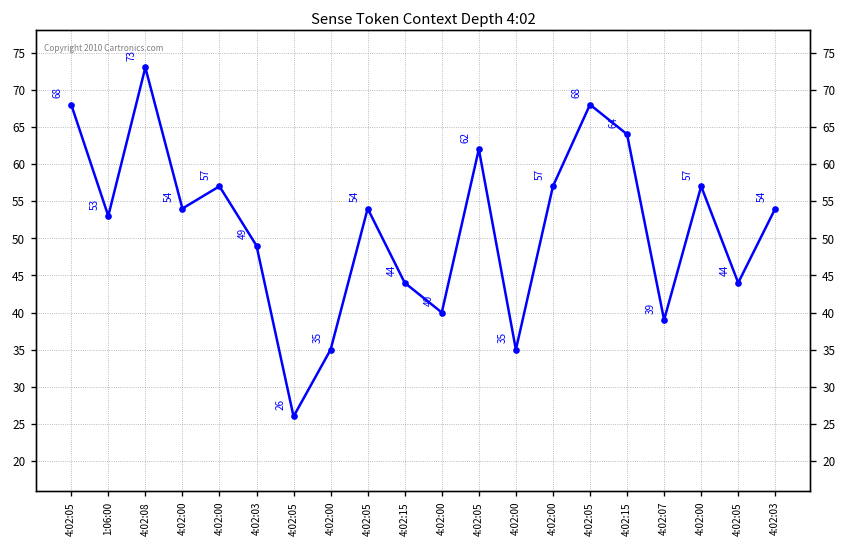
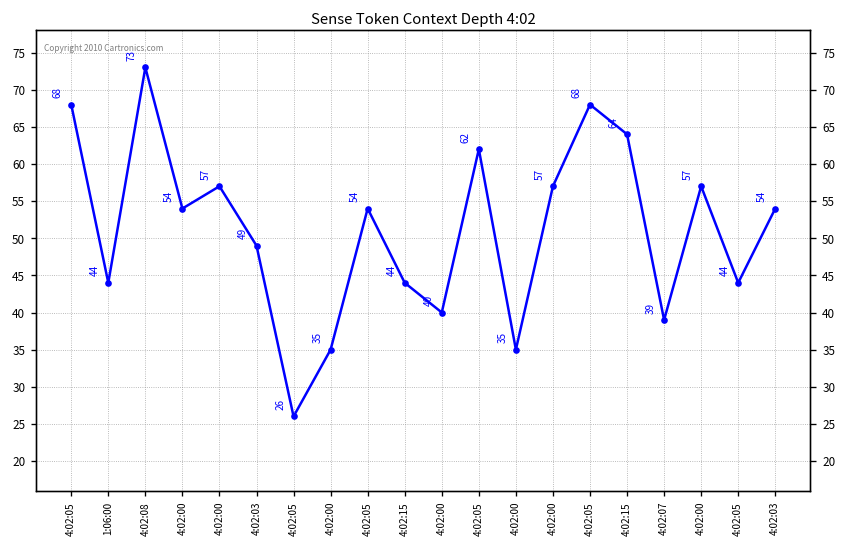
  {
-   "1:06:00": 53,
+   "1:06:00": 44,
    "4:02:07": 39
  }
